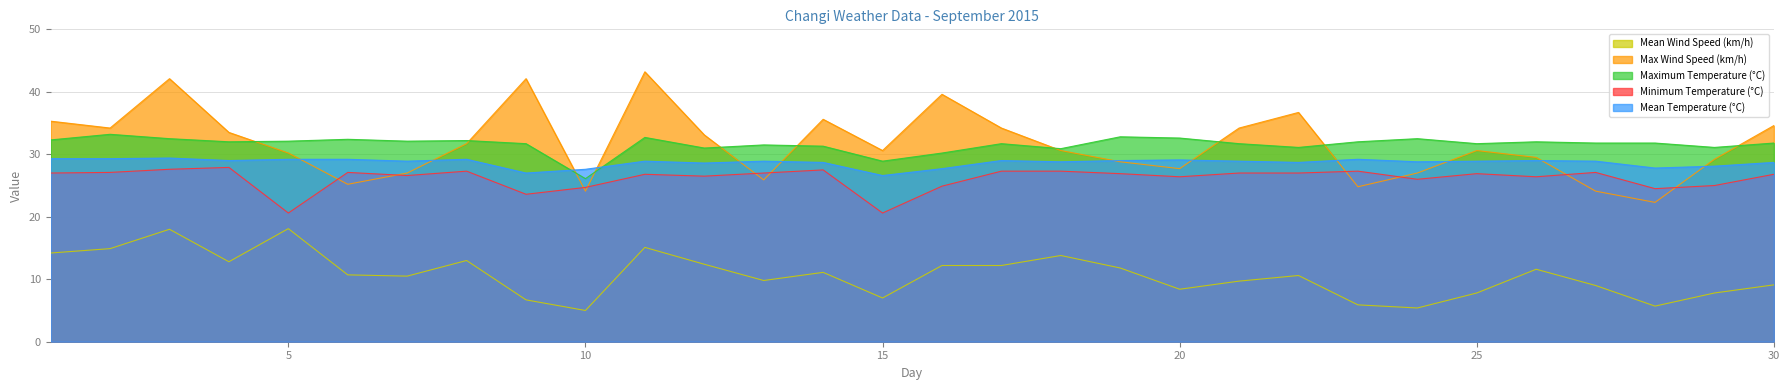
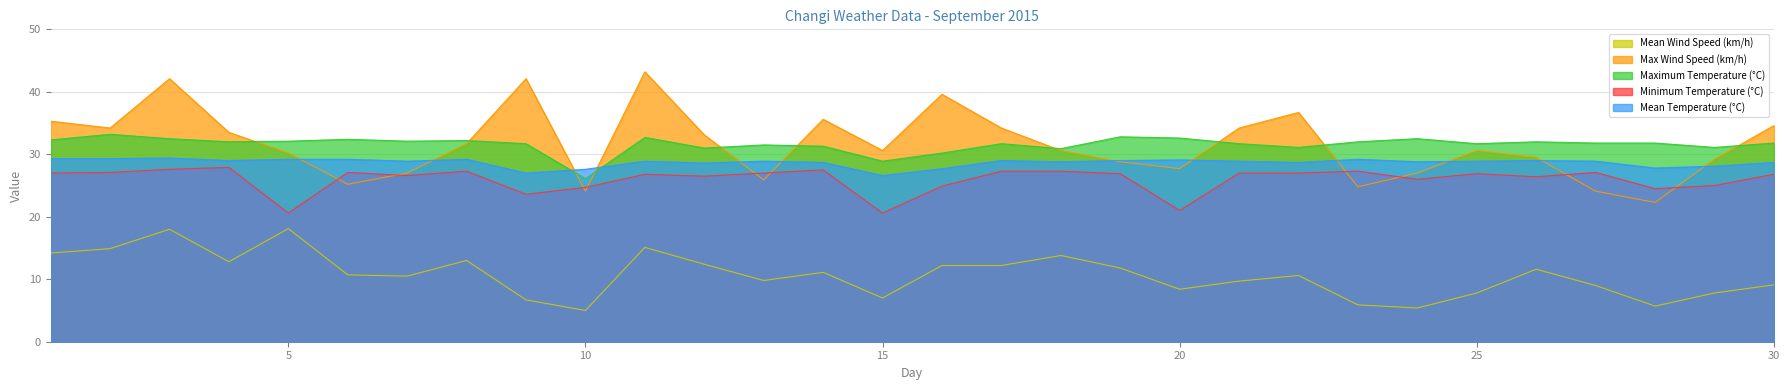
  {
    "Mean Wind Speed (km/h)": {
      "5": 18,
      "10": 5,
      "15": 7,
      "20": 8,
      "25": 8,
      "30": 9
    },
    "Max Wind Speed (km/h)": {
      "5": 30,
      "10": 24,
      "15": 31,
      "20": 28,
      "25": 31,
      "30": 35
    },
    "Maximum Temperature (°C)": {
      "5": 32,
      "10": 26,
      "15": 29,
      "20": 33,
      "25": 32,
      "30": 32
    },
    "Minimum Temperature (°C)": {
      "5": 21,
      "10": 25,
      "15": 21,
-     "20": 26,
+     "20": 21,
      "25": 27,
      "30": 27
    },
    "Mean Temperature (°C)": {
      "5": 29,
      "10": 28,
      "15": 27,
      "20": 29,
      "25": 29,
      "30": 29
    }
  }
